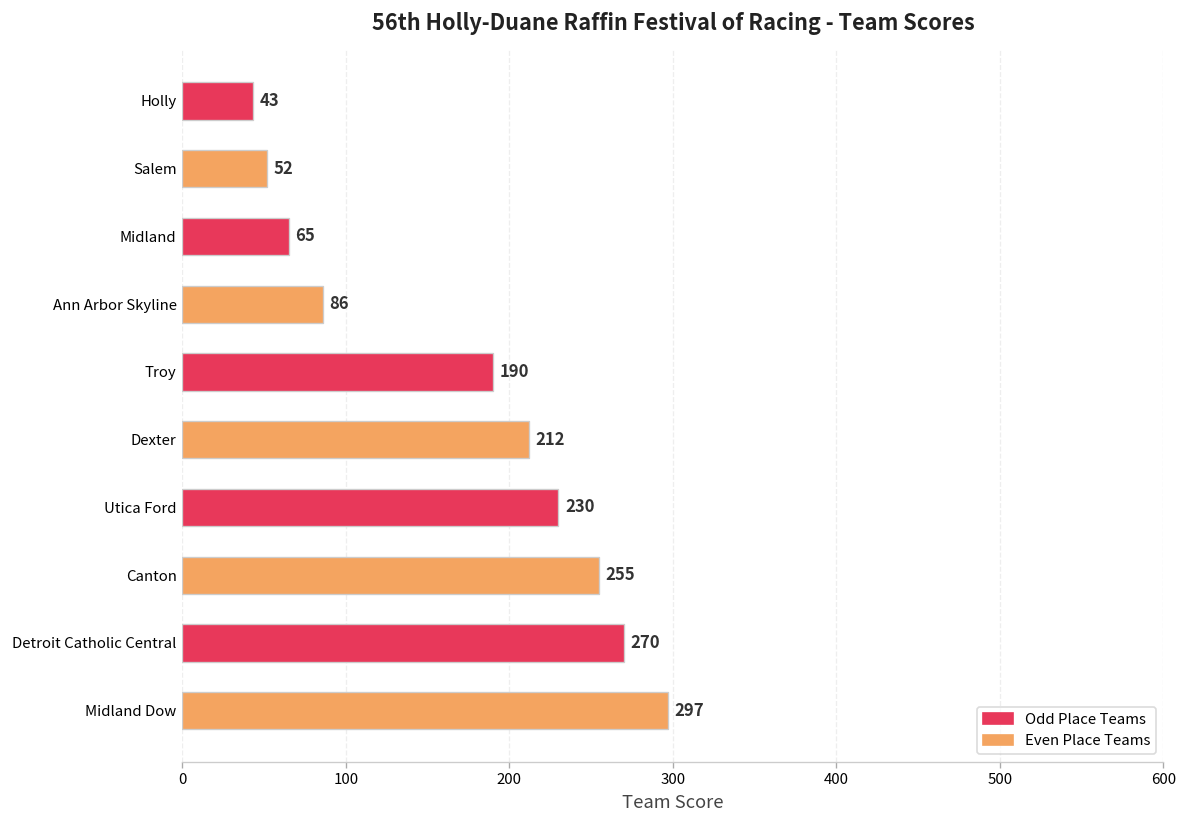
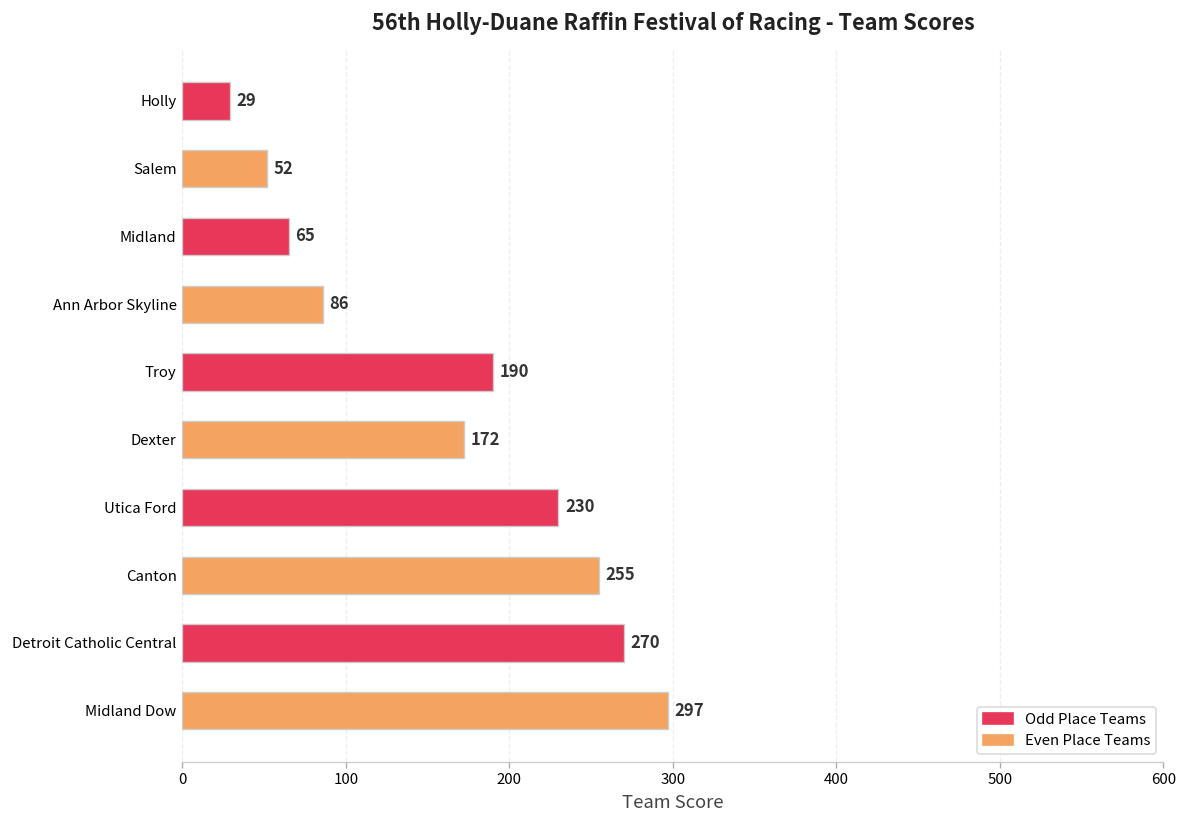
  {
-   "Holly": 43,
+   "Holly": 29,
    "Salem": 52,
    "Midland": 65,
    "Ann Arbor Skyline": 86,
    "Troy": 190,
-   "Dexter": 212,
+   "Dexter": 172,
    "Utica Ford": 230,
    "Canton": 255,
    "Detroit Catholic Central": 270,
    "Midland Dow": 297
  }
